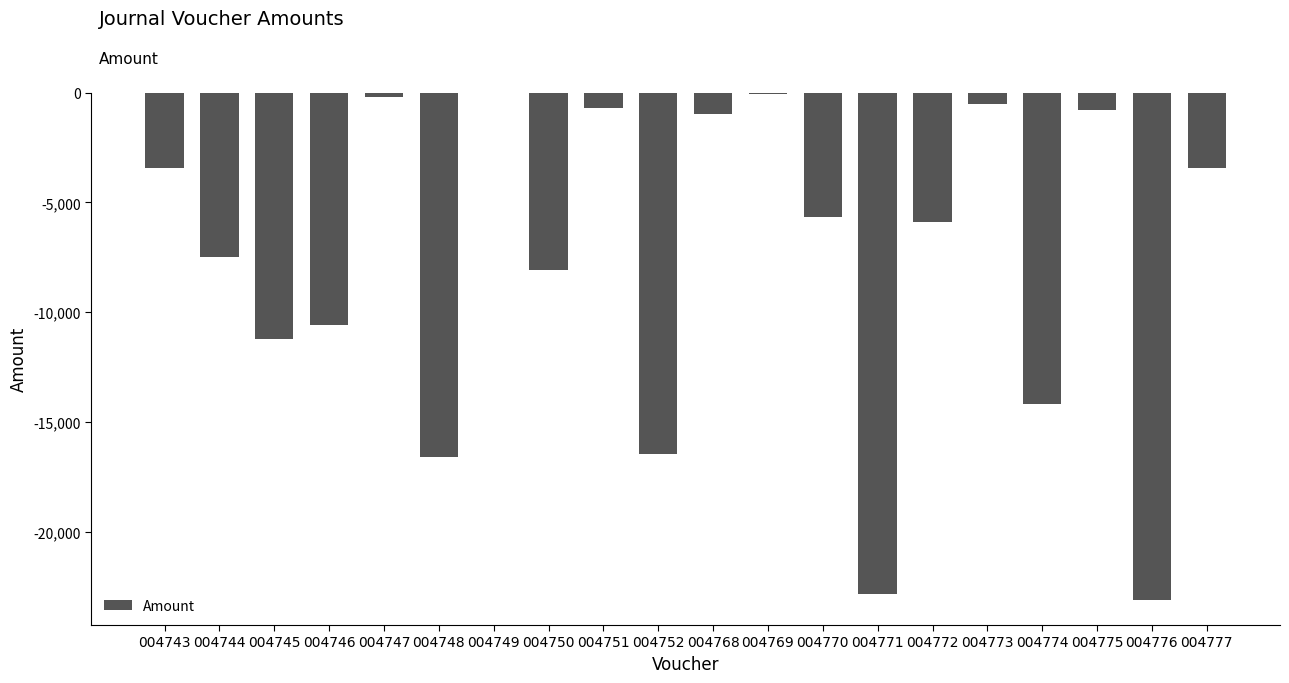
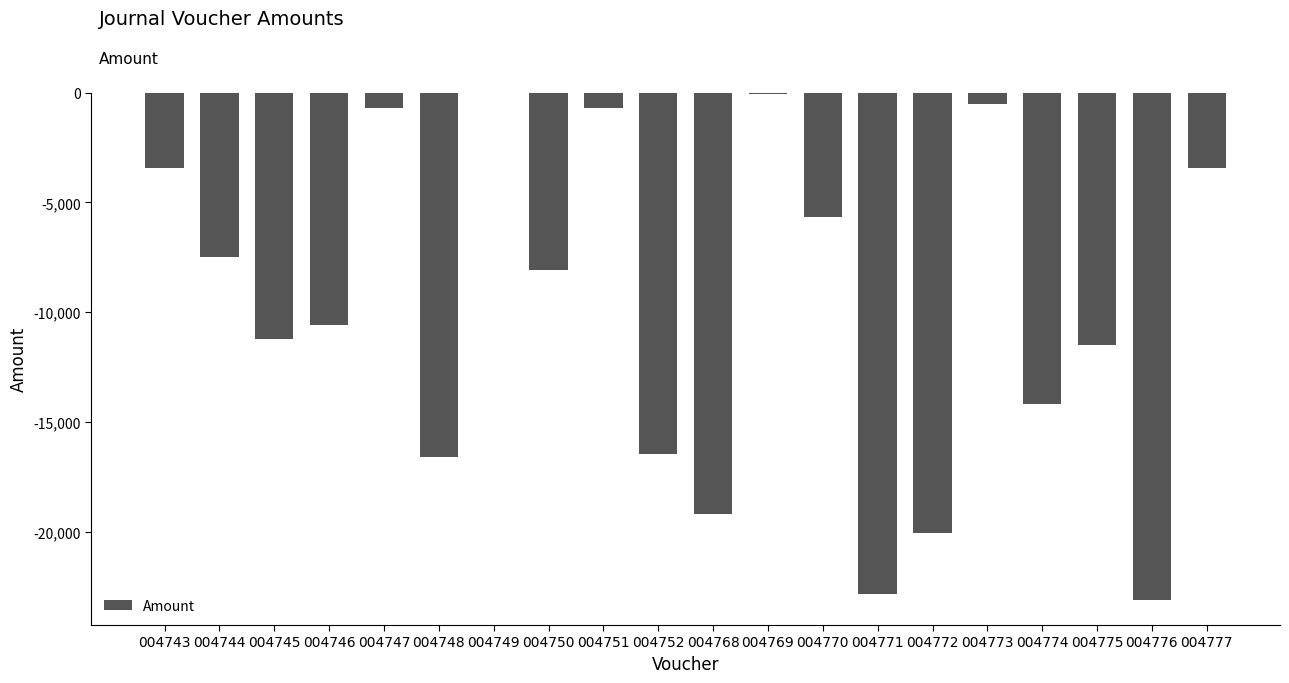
  {
    "004743": "-3,400",
    "004744": "-7,500",
    "004745": "-11,200",
    "004746": "-10,600",
-   "004747": "-200",
+   "004747": "-700",
    "004748": "-16,600",
    "004750": "-8,100",
    "004751": "-700",
    "004752": "-16,500",
-   "004768": "-1,000",
+   "004768": "-19,200",
    "004770": "-5,700",
    "004771": "-22,800",
-   "004772": "-5,900",
+   "004772": "-20,000",
    "004773": "-500",
    "004774": "-14,200",
-   "004775": "-800",
+   "004775": "-11,500",
    "004776": "-23,100",
    "004777": "-3,400"
  }
